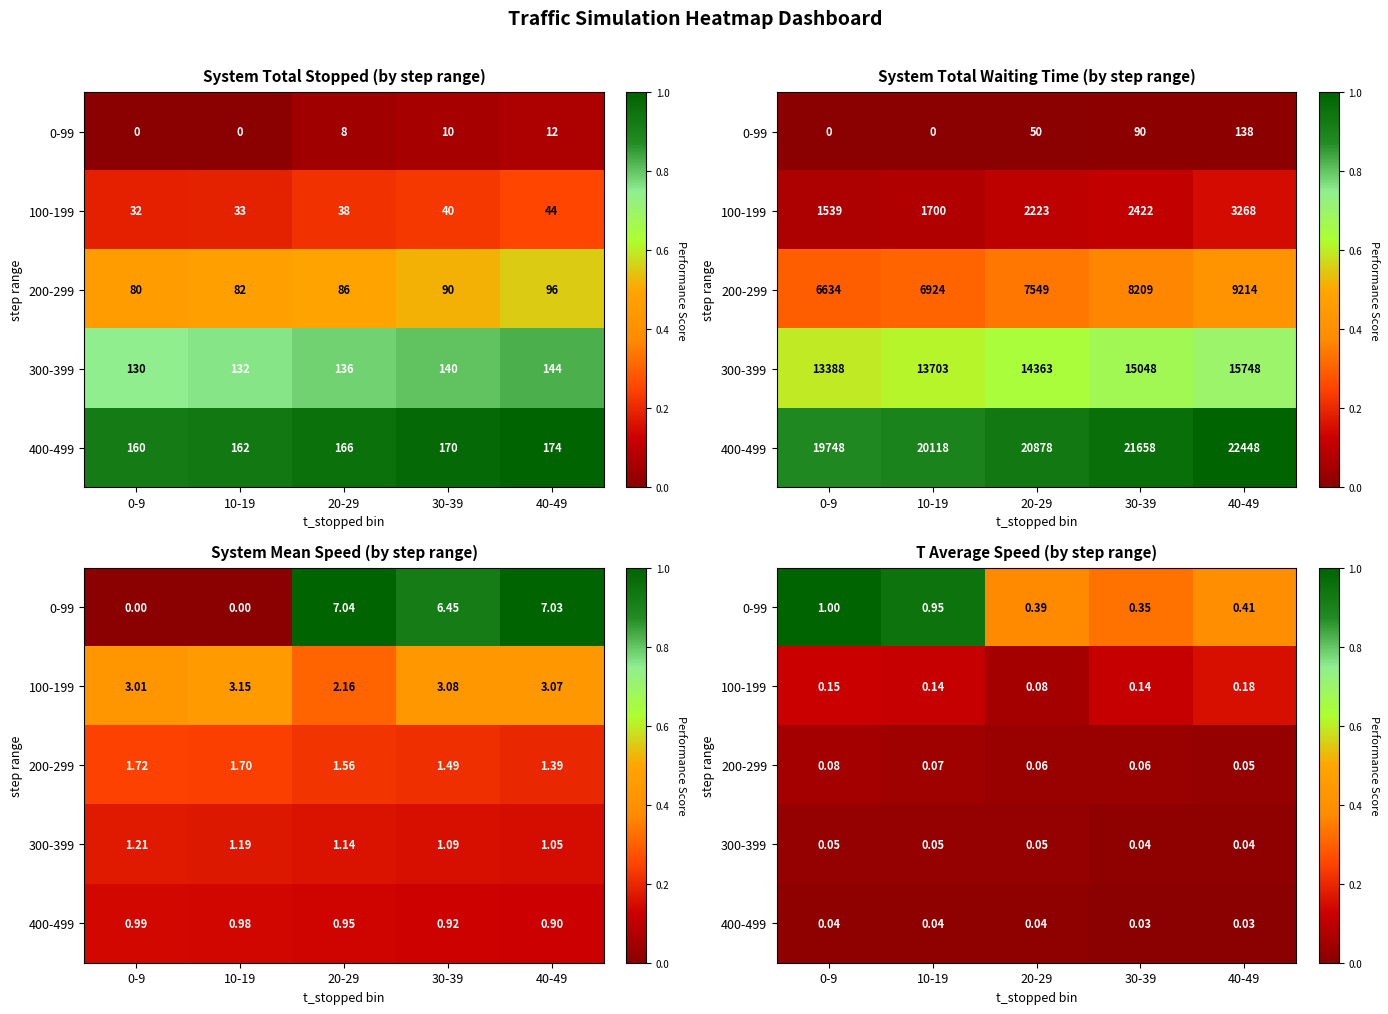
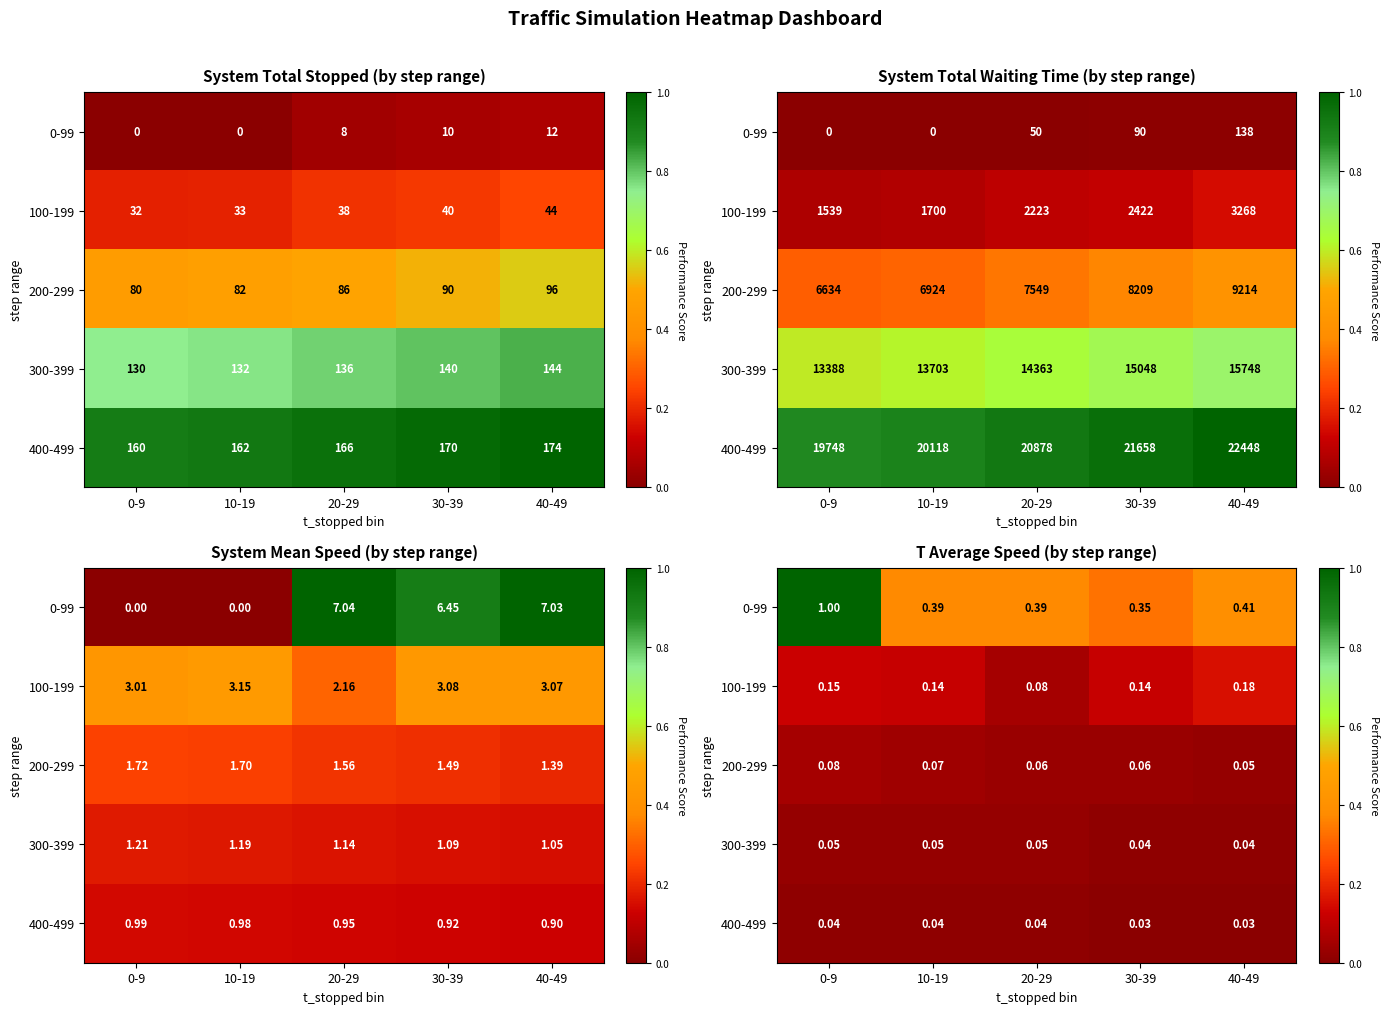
  {
    "System Total Stopped (by step range)": {
      "0-99": {
        "0-9": 0,
        "10-19": 0,
        "20-29": 8,
        "30-39": 10,
        "40-49": 12
      },
      "100-199": {
        "0-9": 32,
        "10-19": 33,
        "20-29": 38,
        "30-39": 40,
        "40-49": 44
      },
      "200-299": {
        "0-9": 80,
        "10-19": 82,
        "20-29": 86,
        "30-39": 90,
        "40-49": 96
      },
      "300-399": {
        "0-9": 130,
        "10-19": 132,
        "20-29": 136,
        "30-39": 140,
        "40-49": 144
      },
      "400-499": {
        "0-9": 160,
        "10-19": 162,
        "20-29": 166,
        "30-39": 170,
        "40-49": 174
      }
    },
    "System Total Waiting Time (by step range)": {
      "0-99": {
        "0-9": 0,
        "10-19": 0,
        "20-29": 50,
        "30-39": 90,
        "40-49": 138
      },
      "100-199": {
        "0-9": 1539,
        "10-19": 1700,
        "20-29": 2223,
        "30-39": 2422,
        "40-49": 3268
      },
      "200-299": {
        "0-9": 6634,
        "10-19": 6924,
        "20-29": 7549,
        "30-39": 8209,
        "40-49": 9214
      },
      "300-399": {
        "0-9": 13388,
        "10-19": 13703,
        "20-29": 14363,
        "30-39": 15048,
        "40-49": 15748
      },
      "400-499": {
        "0-9": 19748,
        "10-19": 20118,
        "20-29": 20878,
        "30-39": 21658,
        "40-49": 22448
      }
    },
    "System Mean Speed (by step range)": {
      "0-99": {
        "0-9": 0.00,
        "10-19": 0.00,
        "20-29": 7.04,
        "30-39": 6.45,
        "40-49": 7.03
      },
      "100-199": {
        "0-9": 3.01,
        "10-19": 3.15,
        "20-29": 2.16,
        "30-39": 3.08,
        "40-49": 3.07
      },
      "200-299": {
        "0-9": 1.72,
        "10-19": 1.70,
        "20-29": 1.56,
        "30-39": 1.49,
        "40-49": 1.39
      },
      "300-399": {
        "0-9": 1.21,
        "10-19": 1.19,
        "20-29": 1.14,
        "30-39": 1.09,
        "40-49": 1.05
      },
      "400-499": {
        "0-9": 0.99,
        "10-19": 0.98,
        "20-29": 0.95,
        "30-39": 0.92,
        "40-49": 0.90
      }
    },
    "T Average Speed (by step range)": {
      "0-99": {
        "0-9": 1.00,
-       "10-19": 0.95,
+       "10-19": 0.39,
        "20-29": 0.39,
        "30-39": 0.35,
        "40-49": 0.41
      },
      "100-199": {
        "0-9": 0.15,
        "10-19": 0.14,
        "20-29": 0.08,
        "30-39": 0.14,
        "40-49": 0.18
      },
      "200-299": {
        "0-9": 0.08,
        "10-19": 0.07,
        "20-29": 0.06,
        "30-39": 0.06,
        "40-49": 0.05
      },
      "300-399": {
        "0-9": 0.05,
        "10-19": 0.05,
        "20-29": 0.05,
        "30-39": 0.04,
        "40-49": 0.04
      },
      "400-499": {
        "0-9": 0.04,
        "10-19": 0.04,
        "20-29": 0.04,
        "30-39": 0.03,
        "40-49": 0.03
      }
    }
  }
